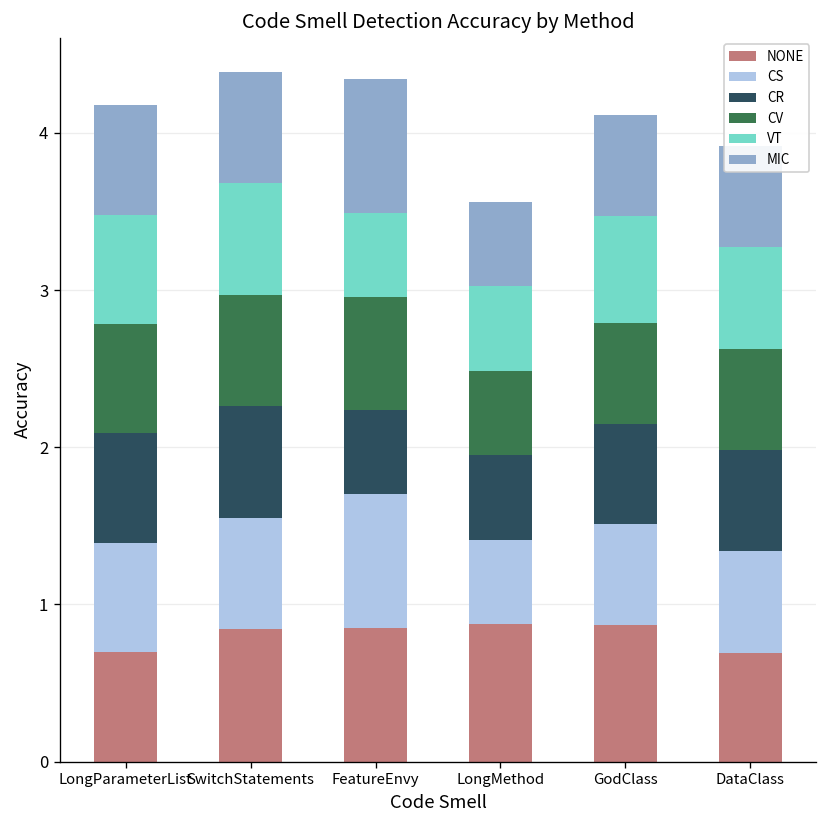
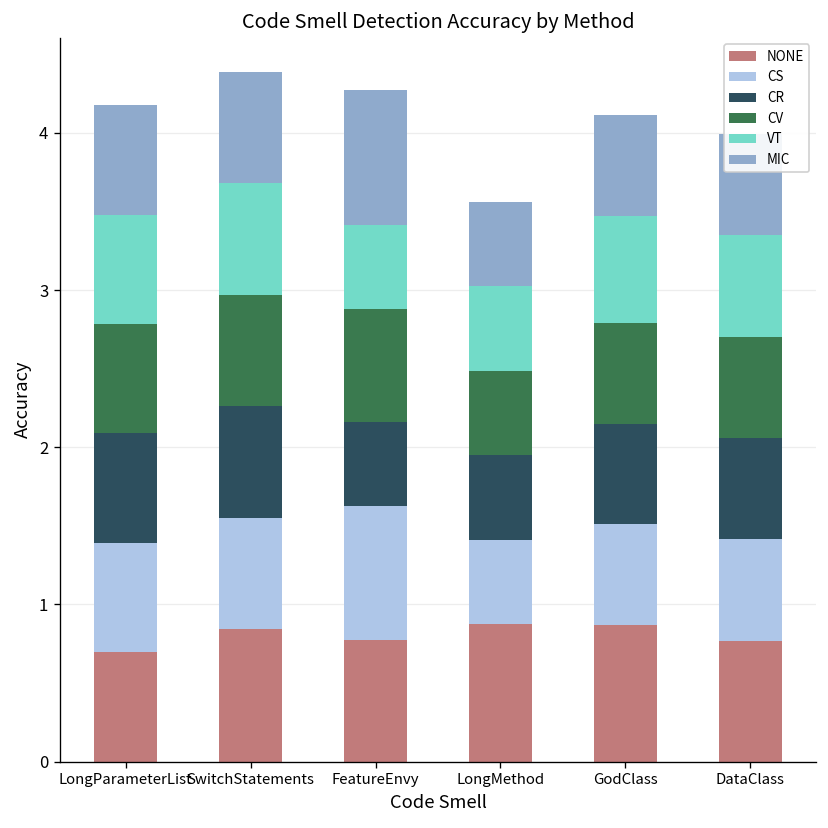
  {
    "NONE": {
      "LongParameterList": 0.70,
      "SwitchStatements": 0.84,
-     "FeatureEnvy": 0.85,
+     "FeatureEnvy": 0.78,
      "LongMethod": 0.87,
      "GodClass": 0.87,
-     "DataClass": 0.69
+     "DataClass": 0.77
    }
  }
